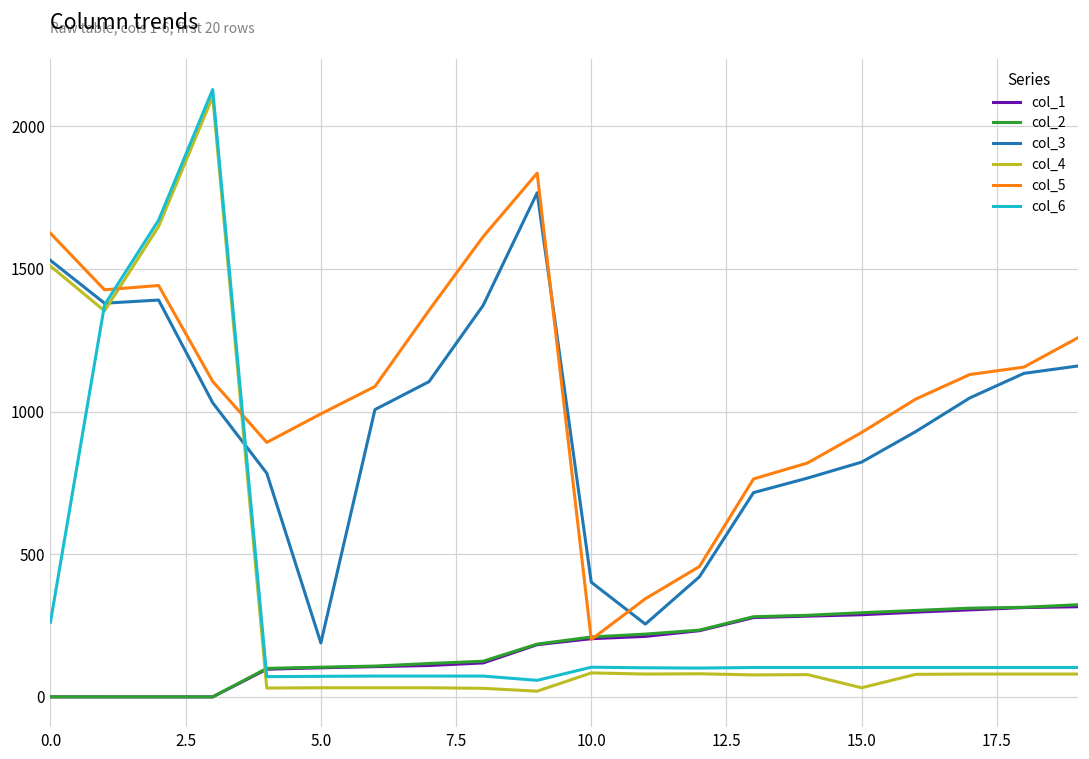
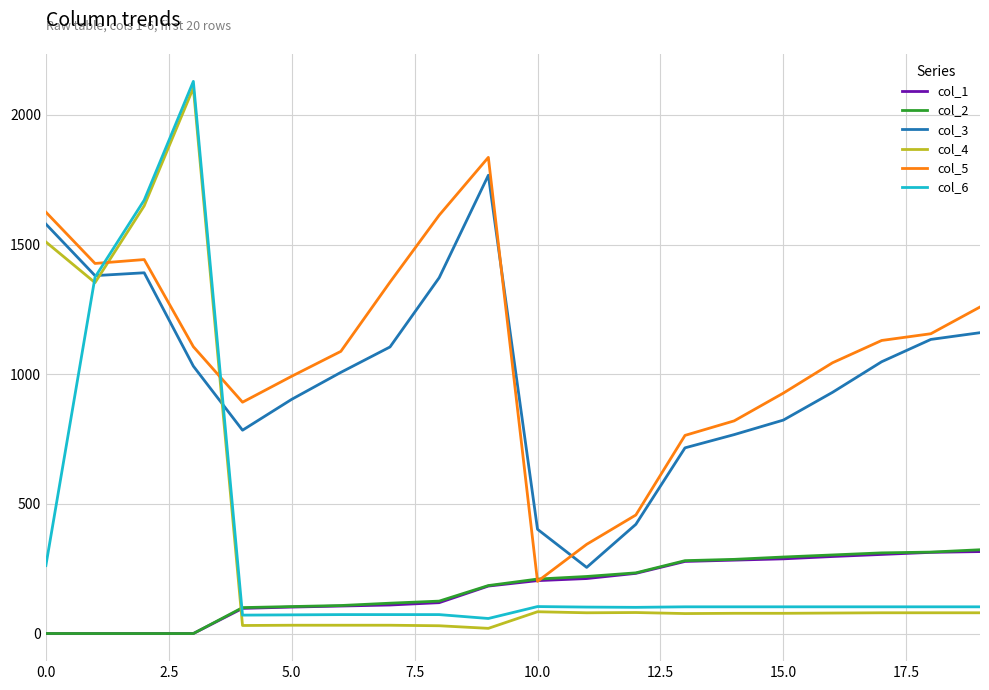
  {
    "col_3": {
-     "0.0": 1530,
-     "5.0": 190,
+     "0.0": 1580,
+     "5.0": 900,
      "10.0": 400,
      "15.0": 820
    },
    "col_4": {
      "0.0": 1510,
      "5.0": 30,
      "10.0": 80,
-     "15.0": 30
+     "15.0": 80
    },
    "col_5": {
      "0.0": 1630,
      "5.0": 990,
      "15.0": 930
    },
    "col_6": {
      "0.0": 260,
      "5.0": 70,
      "10.0": 100,
      "15.0": 100
    }
  }
